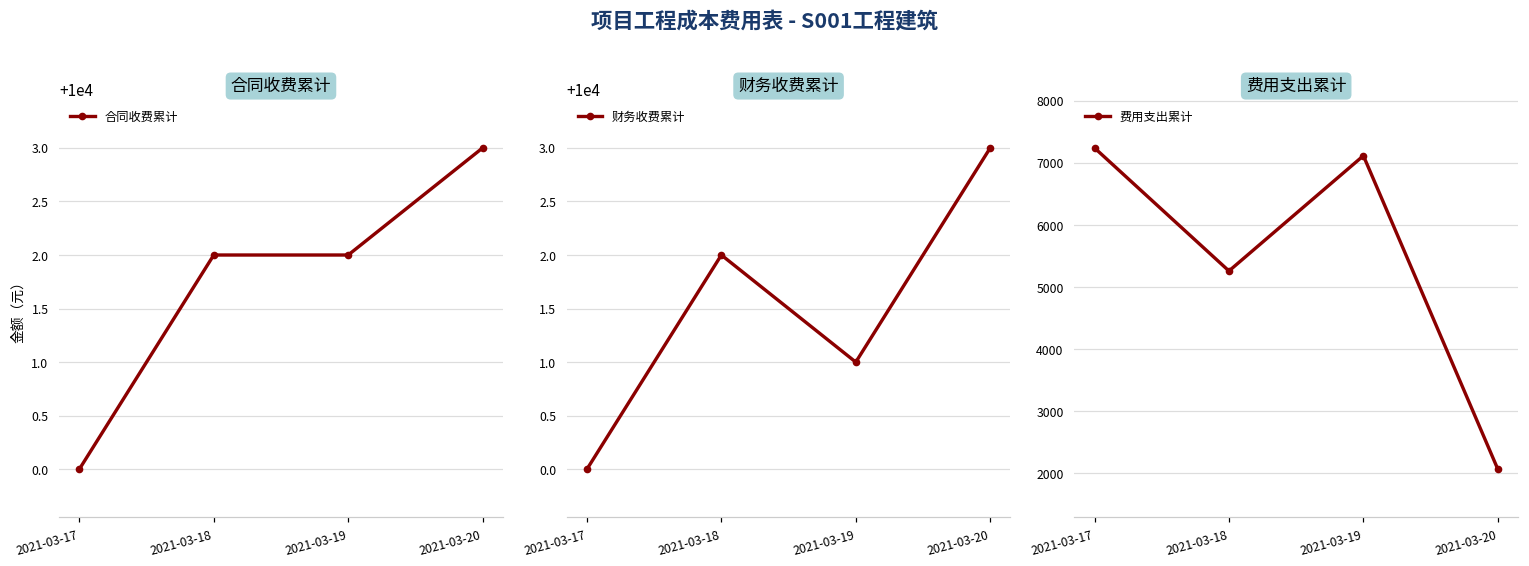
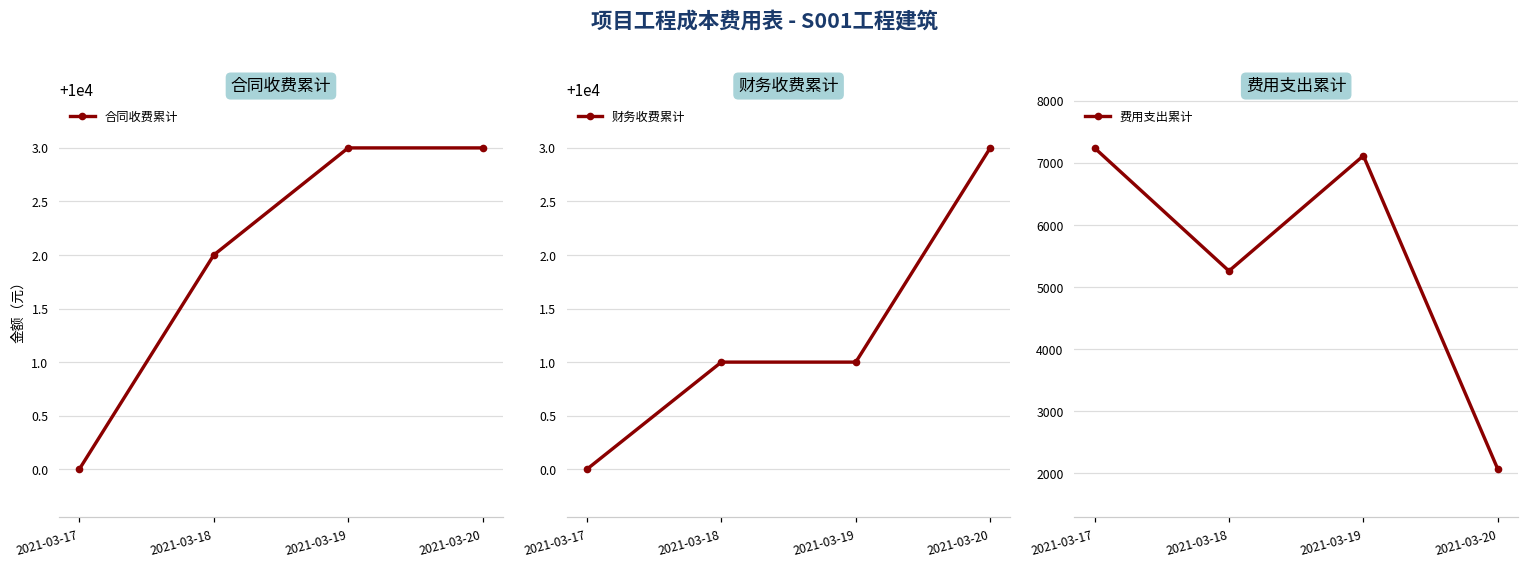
  {
    "合同收费累计": {
      "2021-03-17": 10000,
      "2021-03-18": 10002,
-     "2021-03-19": 10002,
+     "2021-03-19": 10003,
      "2021-03-20": 10003
    },
    "财务收费累计": {
      "2021-03-17": 10000,
-     "2021-03-18": 10002,
+     "2021-03-18": 10001,
      "2021-03-19": 10001,
      "2021-03-20": 10003
    },
    "费用支出累计": {
      "2021-03-17": 7200,
      "2021-03-18": 5300,
      "2021-03-19": 7100,
      "2021-03-20": 2100
    }
  }
